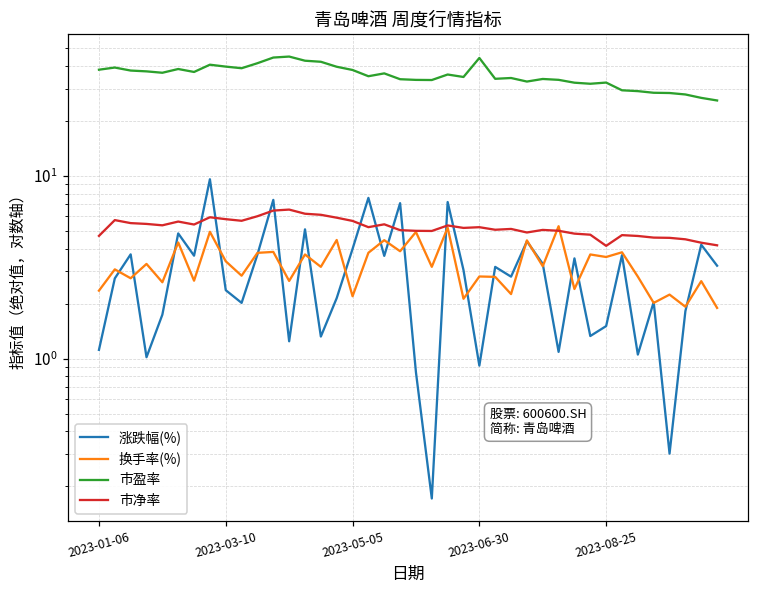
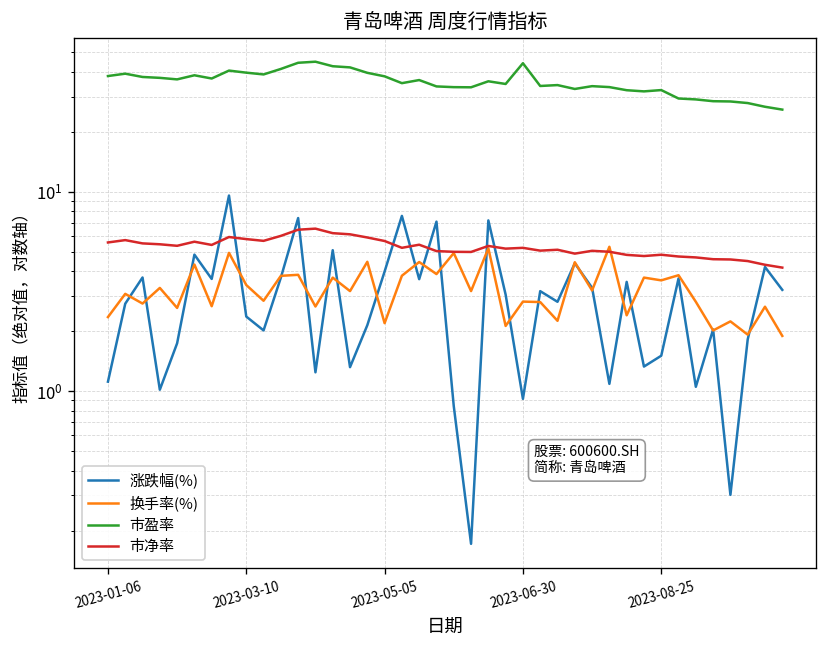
  {
    "涨跌幅(%)": {
      "2023-01-06": 1.1,
      "2023-03-10": 2.4,
      "2023-05-05": 4.0,
      "2023-06-30": 0.9,
      "2023-08-25": 1.5
    },
    "换手率(%)": {
      "2023-01-06": 2.4,
      "2023-03-10": 3.4,
      "2023-05-05": 2.2,
      "2023-06-30": 2.8,
      "2023-08-25": 3.6
    },
    "市盈率": {
      "2023-01-06": 38,
      "2023-03-10": 40,
      "2023-05-05": 38,
      "2023-06-30": 44,
      "2023-08-25": 32
    },
    "市净率": {
-     "2023-01-06": 4.7,
+     "2023-01-06": 5.6,
      "2023-03-10": 5.8,
      "2023-05-05": 5.7,
      "2023-06-30": 5.2,
-     "2023-08-25": 4.1
+     "2023-08-25": 4.8
    }
  }
